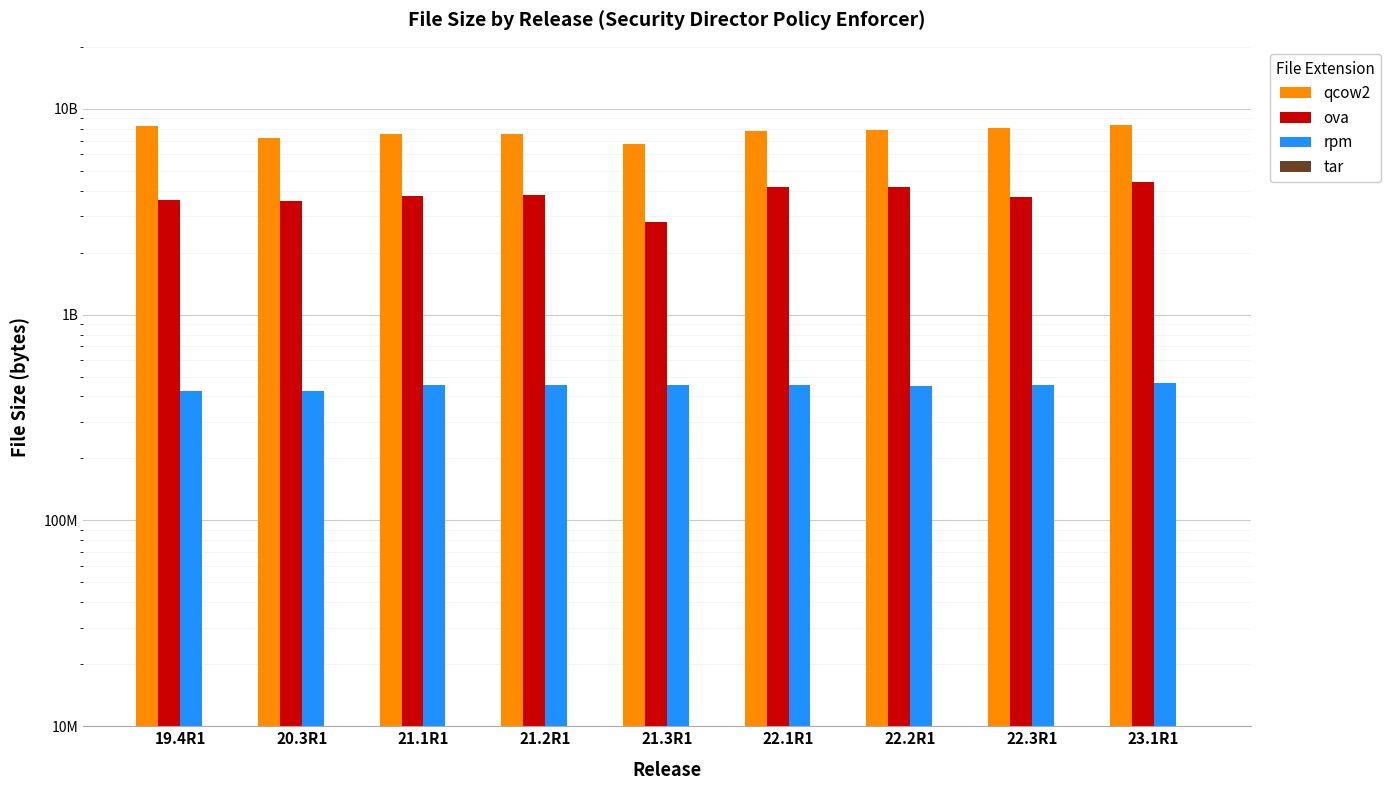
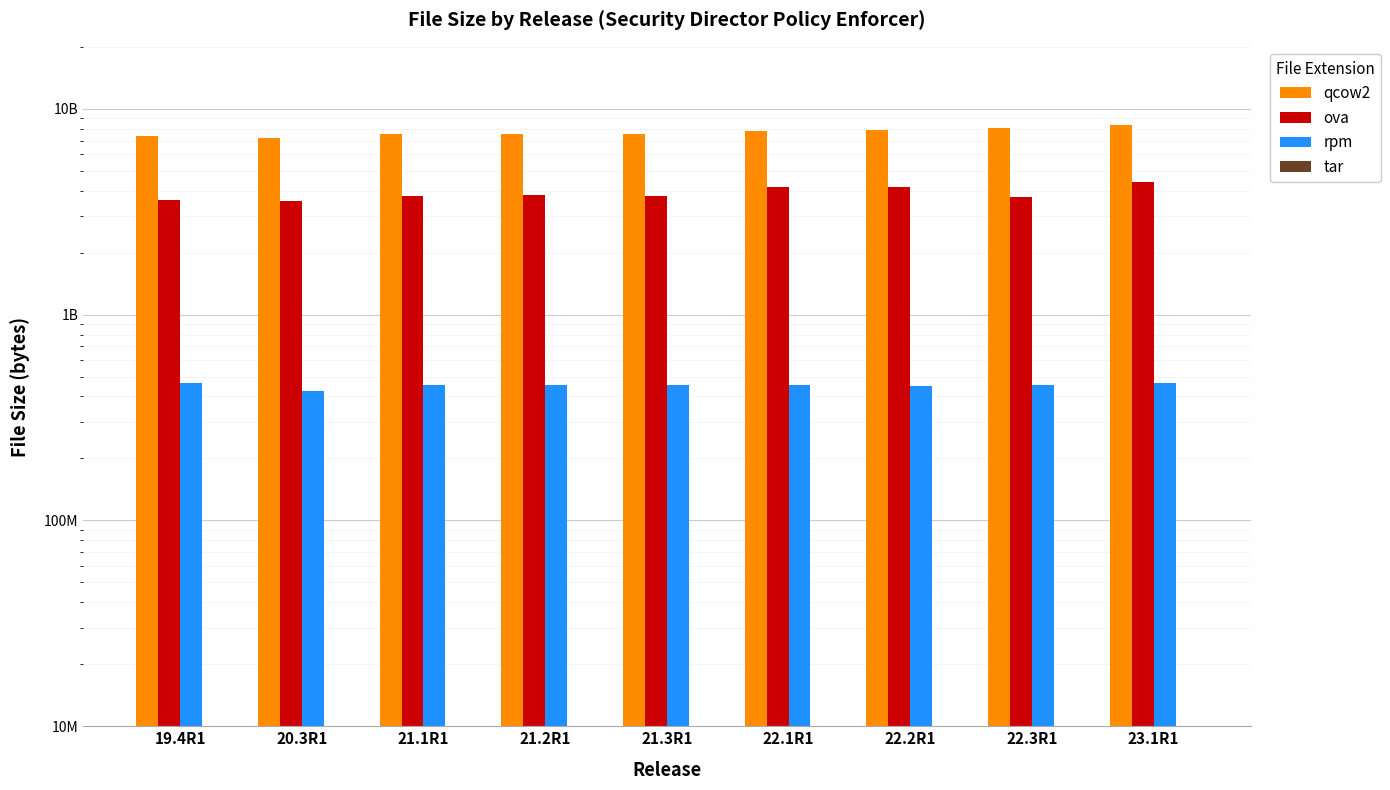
  {
    "qcow2": {
-     "19.4R1": 8200000000,
+     "19.4R1": 7300000000,
      "20.3R1": 7200000000,
      "21.1R1": 7500000000,
      "21.2R1": 7600000000,
-     "21.3R1": 6700000000,
+     "21.3R1": 7600000000,
      "22.1R1": 7800000000,
      "22.2R1": 7900000000,
      "22.3R1": 8000000000,
      "23.1R1": 8400000000
    },
    "ova": {
      "19.4R1": 3600000000,
      "20.3R1": 3600000000,
      "21.1R1": 3800000000,
      "21.2R1": 3800000000,
-     "21.3R1": 2800000000,
+     "21.3R1": 3800000000,
      "22.1R1": 4200000000,
      "22.2R1": 4200000000,
      "22.3R1": 3700000000,
      "23.1R1": 4400000000
    },
    "rpm": {
-     "19.4R1": 430000000,
+     "19.4R1": 470000000,
      "20.3R1": 430000000,
      "21.1R1": 460000000,
      "21.2R1": 460000000,
      "21.3R1": 460000000,
      "22.1R1": 450000000,
      "22.2R1": 450000000,
      "22.3R1": 450000000,
      "23.1R1": 470000000
    }
  }
